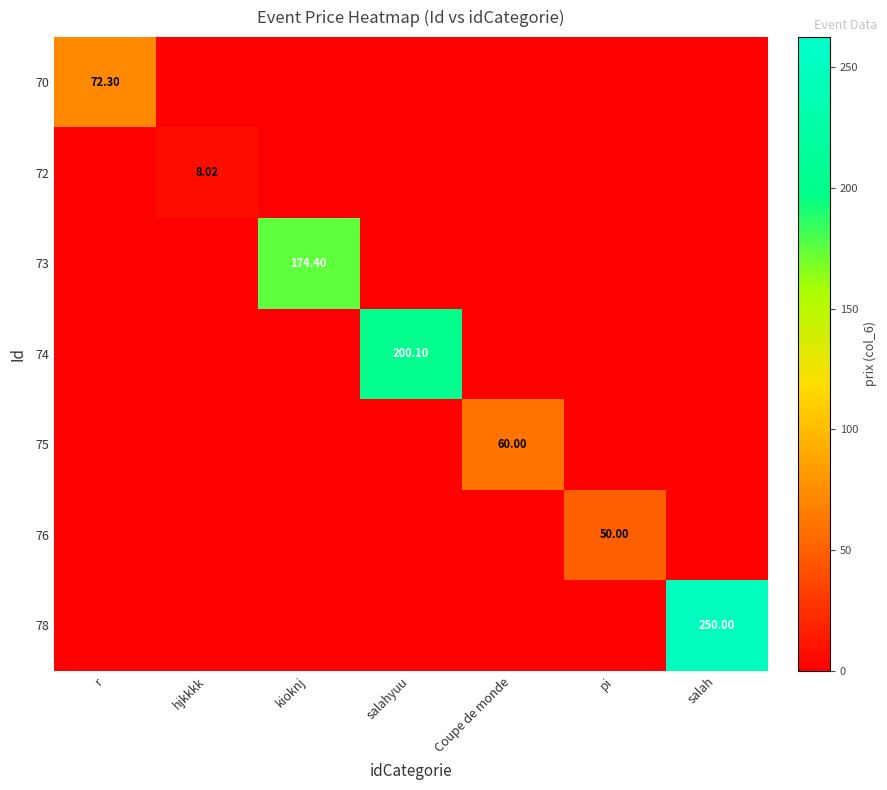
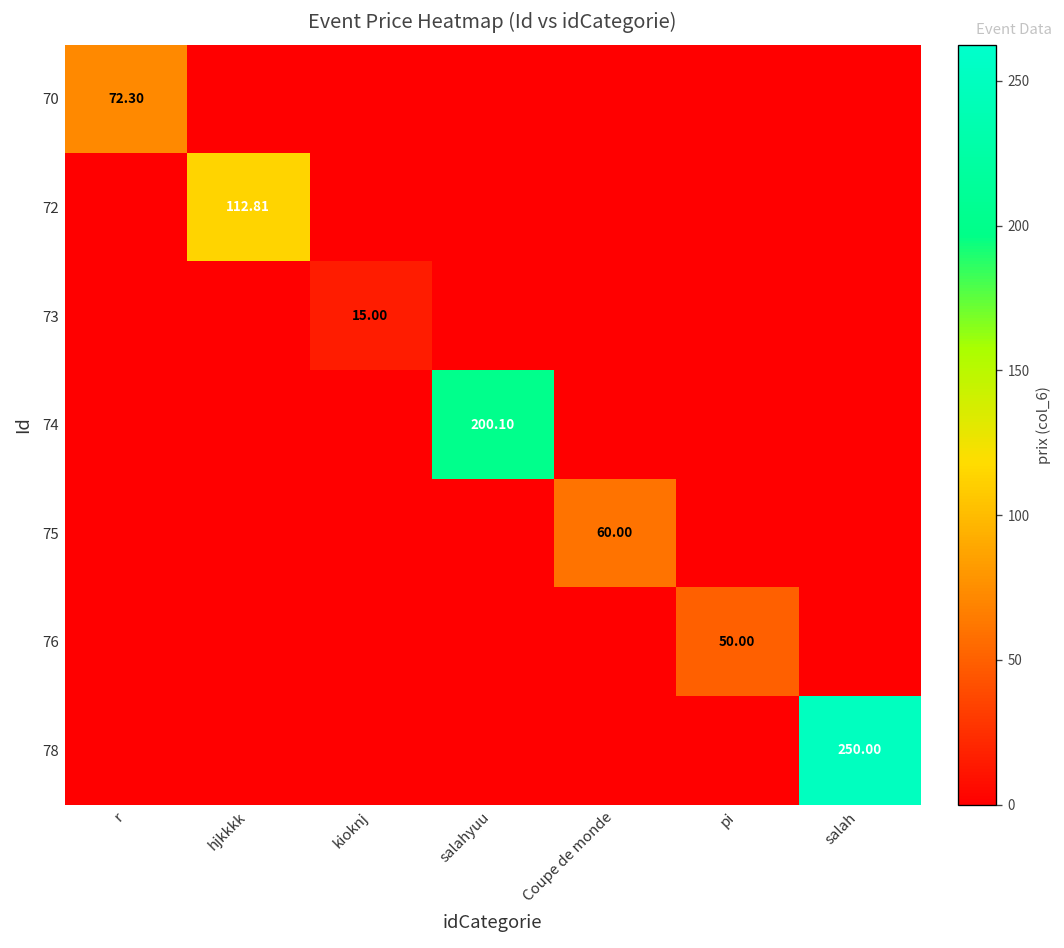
  {
    "70": {
      "r": 72.30
    },
    "72": {
-     "hjkkkk": 8.02
+     "hjkkkk": 112.81
    },
    "73": {
-     "kioknj": 174.40
+     "kioknj": 15.00
    },
    "74": {
      "salahyuu": 200.10
    },
    "75": {
      "Coupe de monde": 60.00
    },
    "76": {
      "pi": 50.00
    },
    "78": {
      "salah": 250.00
    }
  }
